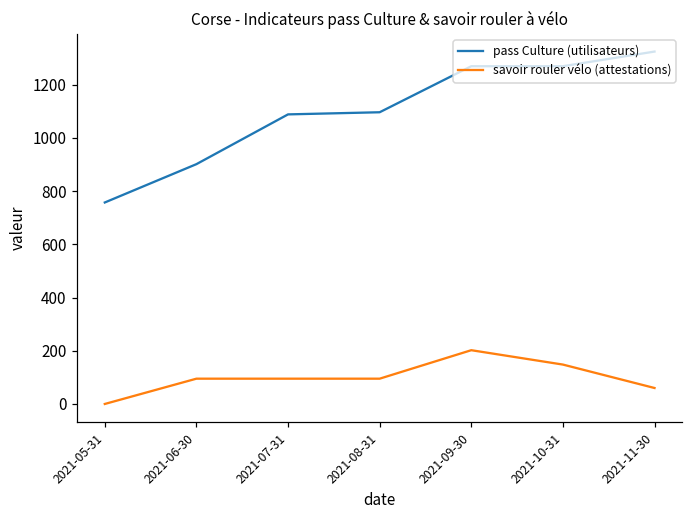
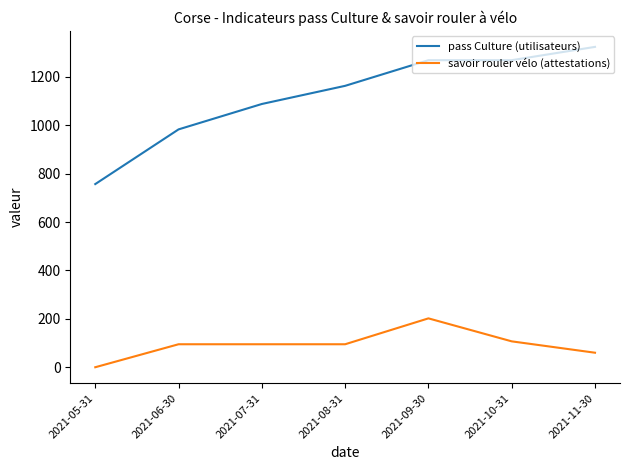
  {
    "pass Culture (utilisateurs)": {
      "2021-05-31": 760,
-     "2021-06-30": 900,
+     "2021-06-30": 980,
      "2021-07-31": 1090,
-     "2021-08-31": 1100
+     "2021-08-31": 1160
    },
    "savoir rouler vélo (attestations)": {
      "2021-05-31": 0,
      "2021-06-30": 100,
      "2021-07-31": 100,
      "2021-08-31": 100,
      "2021-09-30": 200,
-     "2021-10-31": 150,
+     "2021-10-31": 110,
      "2021-11-30": 60
    }
  }
